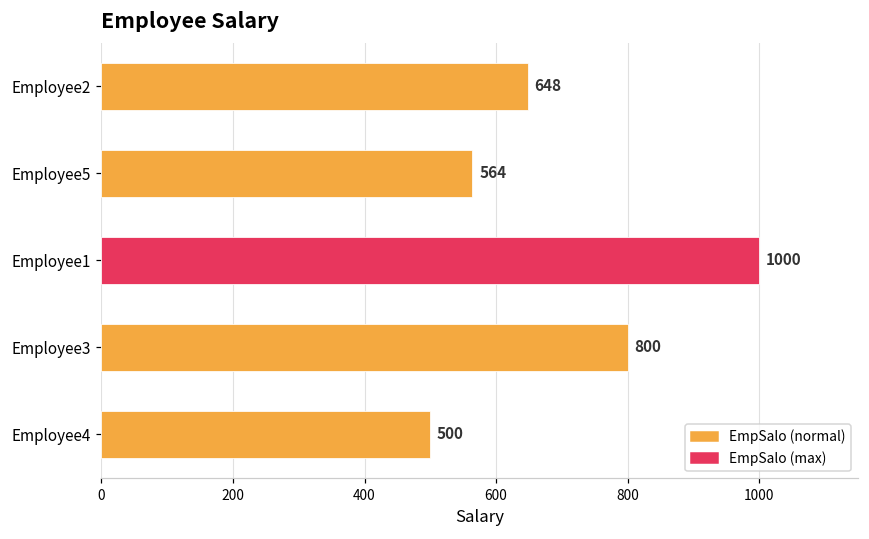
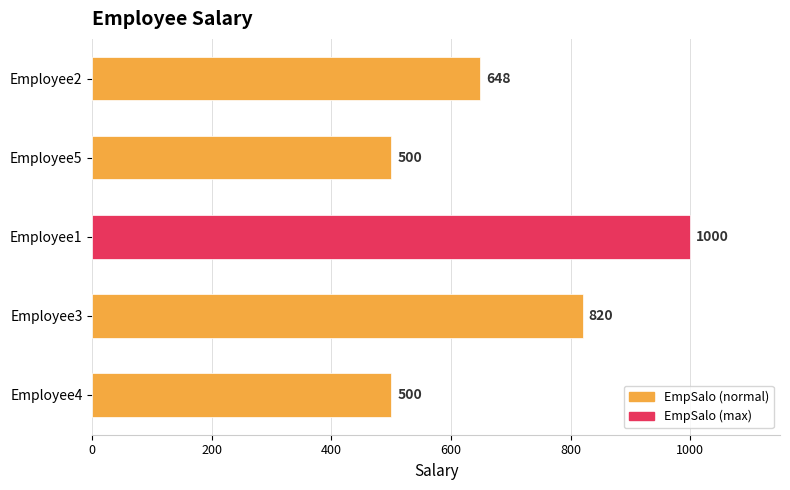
  {
    "Employee2": 648,
-   "Employee5": 564,
+   "Employee5": 500,
    "Employee1": 1000,
-   "Employee3": 800,
+   "Employee3": 820,
    "Employee4": 500
  }
